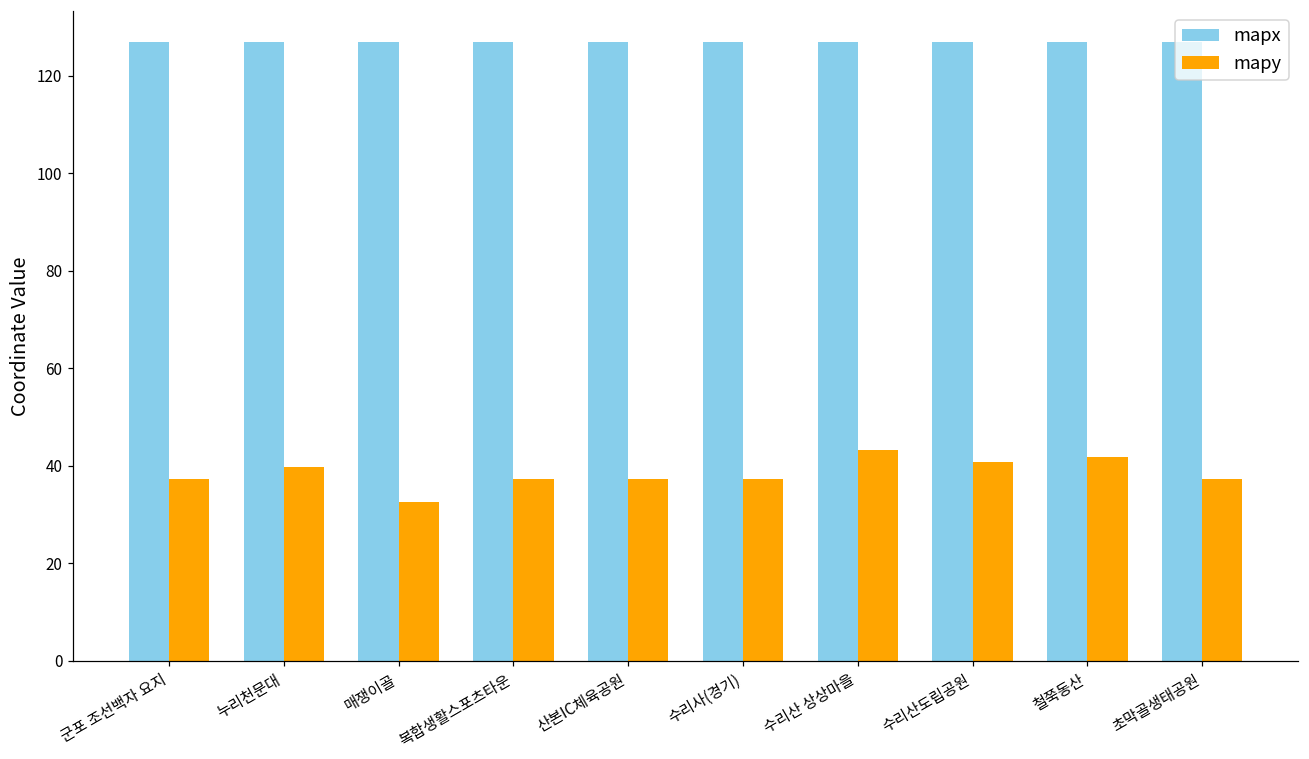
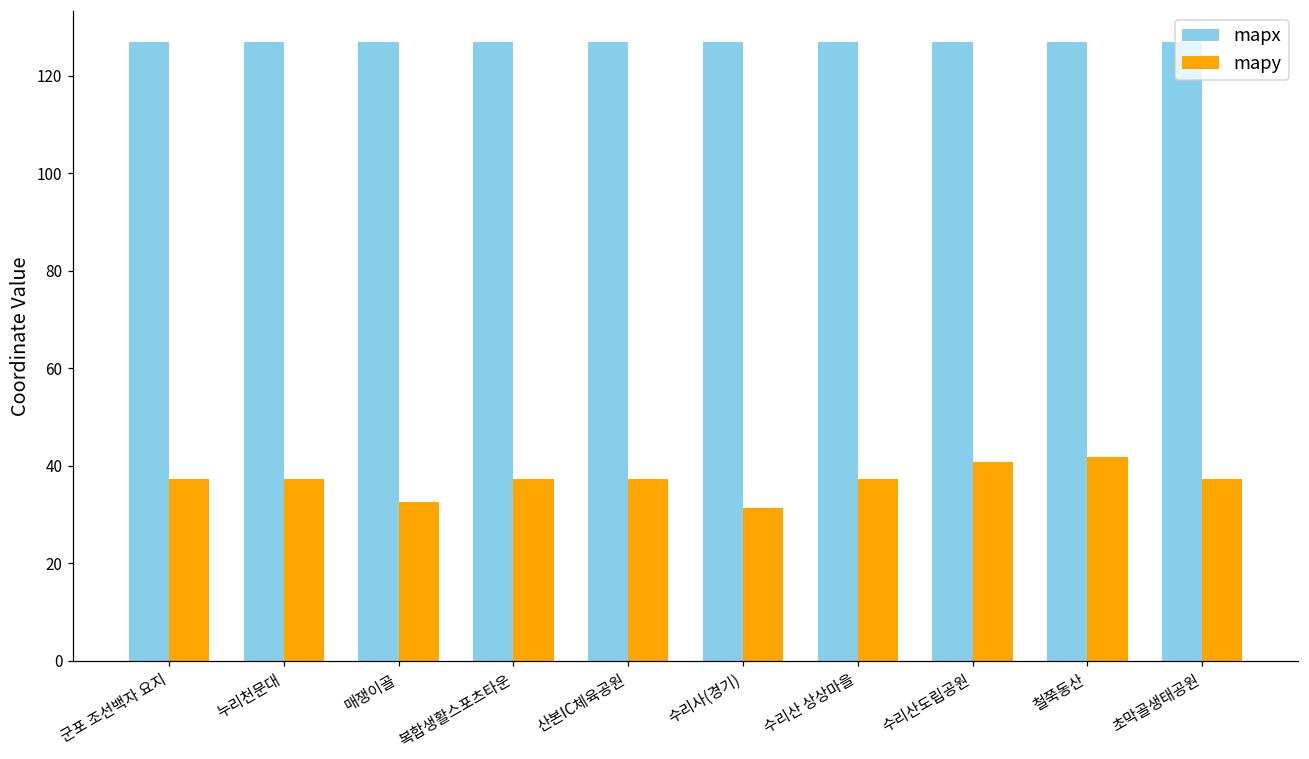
  {
    "mapx": {
      "군포 조선백자 요지": 127,
      "누리천문대": 127,
      "매쟁이골": 127,
      "복합생활스포츠타운": 127,
      "산본IC체육공원": 127,
      "수리사(경기)": 127,
      "수리산 상상마을": 127,
      "수리산도립공원": 127,
      "철쭉동산": 127
    },
    "mapy": {
      "군포 조선백자 요지": 37,
-     "누리천문대": 40,
+     "누리천문대": 37,
      "매쟁이골": 33,
      "복합생활스포츠타운": 37,
      "산본IC체육공원": 37,
-     "수리사(경기)": 37,
-     "수리산 상상마을": 43,
+     "수리사(경기)": 31,
+     "수리산 상상마을": 37,
      "수리산도립공원": 41,
      "철쭉동산": 42,
      "초막골생태공원": 37
    }
  }
